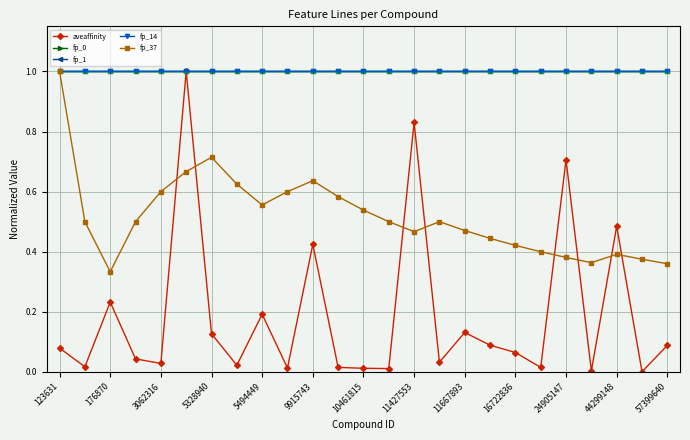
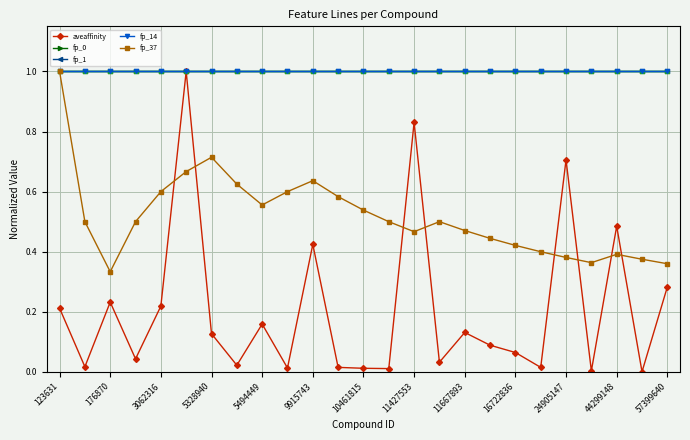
  {
    "aveaffinity": {
-     "123631": 0.08,
+     "123631": 0.21,
      "176870": 0.23,
-     "3062316": 0.03,
+     "3062316": 0.22,
      "5328940": 0.13,
-     "5494449": 0.19,
+     "5494449": 0.16,
      "9915743": 0.42,
      "10461815": 0.01,
      "11427553": 0.83,
      "11667893": 0.13,
      "16722836": 0.06,
      "24905147": 0.71,
      "44299148": 0.48,
-     "57399640": 0.09
+     "57399640": 0.28
    },
    "fp_14": {
      "176870": 1.00,
      "3062316": 1.00,
      "5328940": 1.00,
      "5494449": 1.00,
      "9915743": 1.00,
      "10461815": 1.00,
      "11427553": 1.00,
      "11667893": 1.00,
      "16722836": 1.00,
      "24905147": 1.00,
      "44299148": 1.00,
      "57399640": 1.00
    },
    "fp_37": {
      "176870": 0.33,
      "3062316": 0.60,
      "5328940": 0.71,
      "5494449": 0.56,
      "9915743": 0.64,
      "10461815": 0.54,
      "11427553": 0.47,
      "11667893": 0.47,
      "16722836": 0.42,
      "24905147": 0.38,
      "44299148": 0.39,
      "57399640": 0.36
    }
  }
